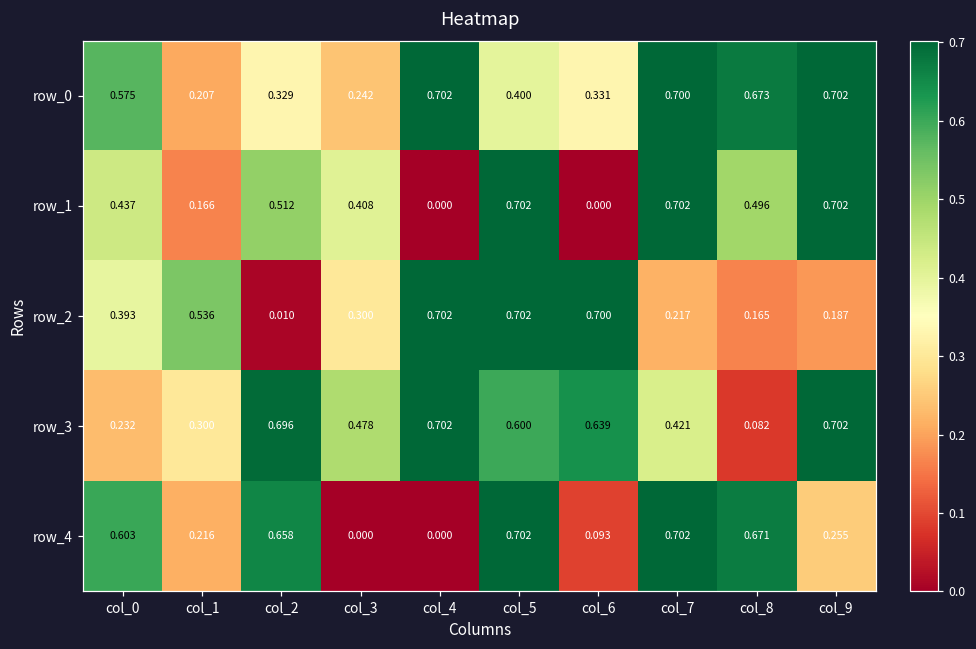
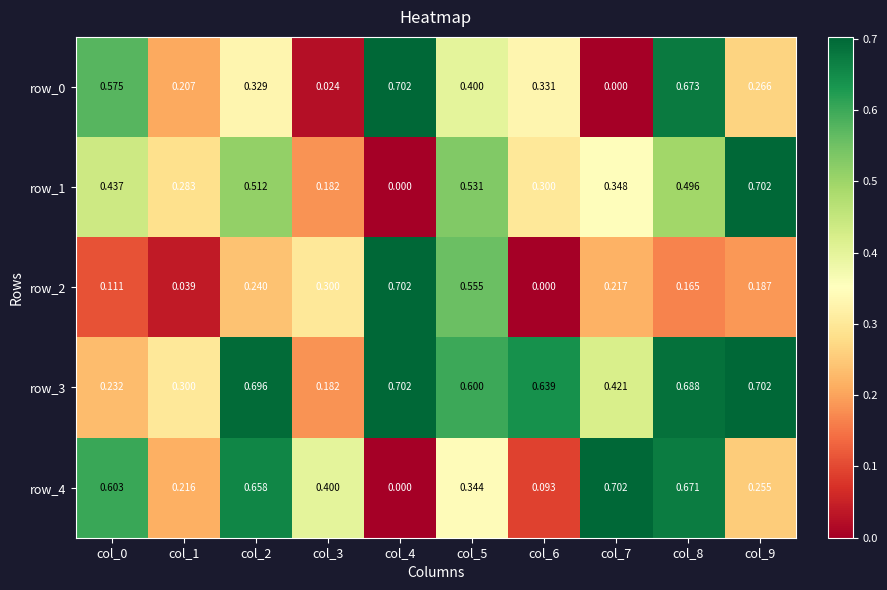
  {
    "row_0": {
      "col_0": 0.575,
      "col_1": 0.207,
      "col_2": 0.329,
-     "col_3": 0.242,
+     "col_3": 0.024,
      "col_4": 0.702,
      "col_5": 0.400,
      "col_6": 0.331,
-     "col_7": 0.700,
+     "col_7": 0.000,
      "col_8": 0.673,
-     "col_9": 0.702
+     "col_9": 0.266
    },
    "row_1": {
      "col_0": 0.437,
-     "col_1": 0.166,
+     "col_1": 0.283,
      "col_2": 0.512,
-     "col_3": 0.408,
+     "col_3": 0.182,
      "col_4": 0.000,
-     "col_5": 0.702,
-     "col_6": 0.000,
-     "col_7": 0.702,
+     "col_5": 0.531,
+     "col_6": 0.300,
+     "col_7": 0.348,
      "col_8": 0.496,
      "col_9": 0.702
    },
    "row_2": {
-     "col_0": 0.393,
-     "col_1": 0.536,
-     "col_2": 0.010,
+     "col_0": 0.111,
+     "col_1": 0.039,
+     "col_2": 0.240,
      "col_3": 0.300,
      "col_4": 0.702,
-     "col_5": 0.702,
-     "col_6": 0.700,
+     "col_5": 0.555,
+     "col_6": 0.000,
      "col_7": 0.217,
      "col_8": 0.165,
      "col_9": 0.187
    },
    "row_3": {
      "col_0": 0.232,
      "col_1": 0.300,
      "col_2": 0.696,
-     "col_3": 0.478,
+     "col_3": 0.182,
      "col_4": 0.702,
      "col_5": 0.600,
      "col_6": 0.639,
      "col_7": 0.421,
-     "col_8": 0.082,
+     "col_8": 0.688,
      "col_9": 0.702
    },
    "row_4": {
      "col_0": 0.603,
      "col_1": 0.216,
      "col_2": 0.658,
-     "col_3": 0.000,
+     "col_3": 0.400,
      "col_4": 0.000,
-     "col_5": 0.702,
+     "col_5": 0.344,
      "col_6": 0.093,
      "col_7": 0.702,
      "col_8": 0.671,
      "col_9": 0.255
    }
  }
